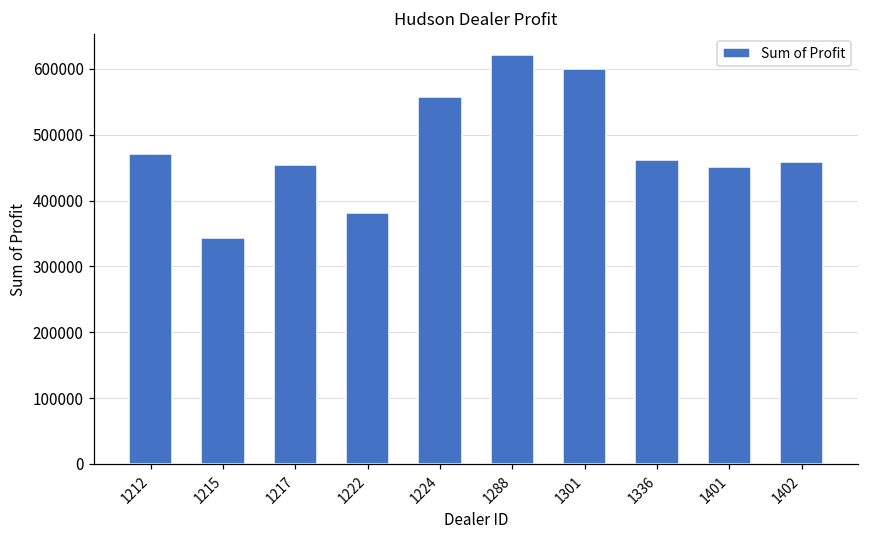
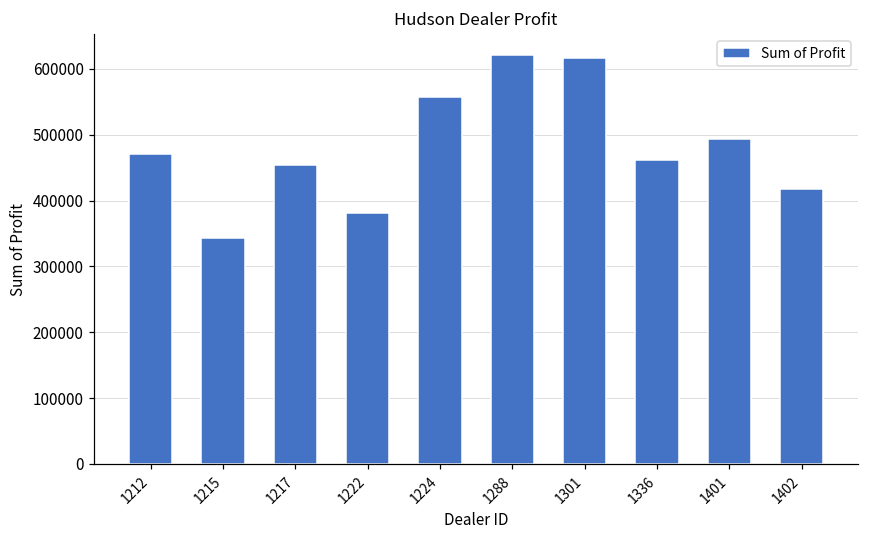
  {
    "1212": 470000,
    "1215": 340000,
    "1217": 450000,
    "1222": 380000,
    "1224": 560000,
    "1288": 620000,
-   "1301": 600000,
+   "1301": 620000,
    "1336": 460000,
-   "1401": 450000,
-   "1402": 460000
+   "1401": 490000,
+   "1402": 420000
  }
